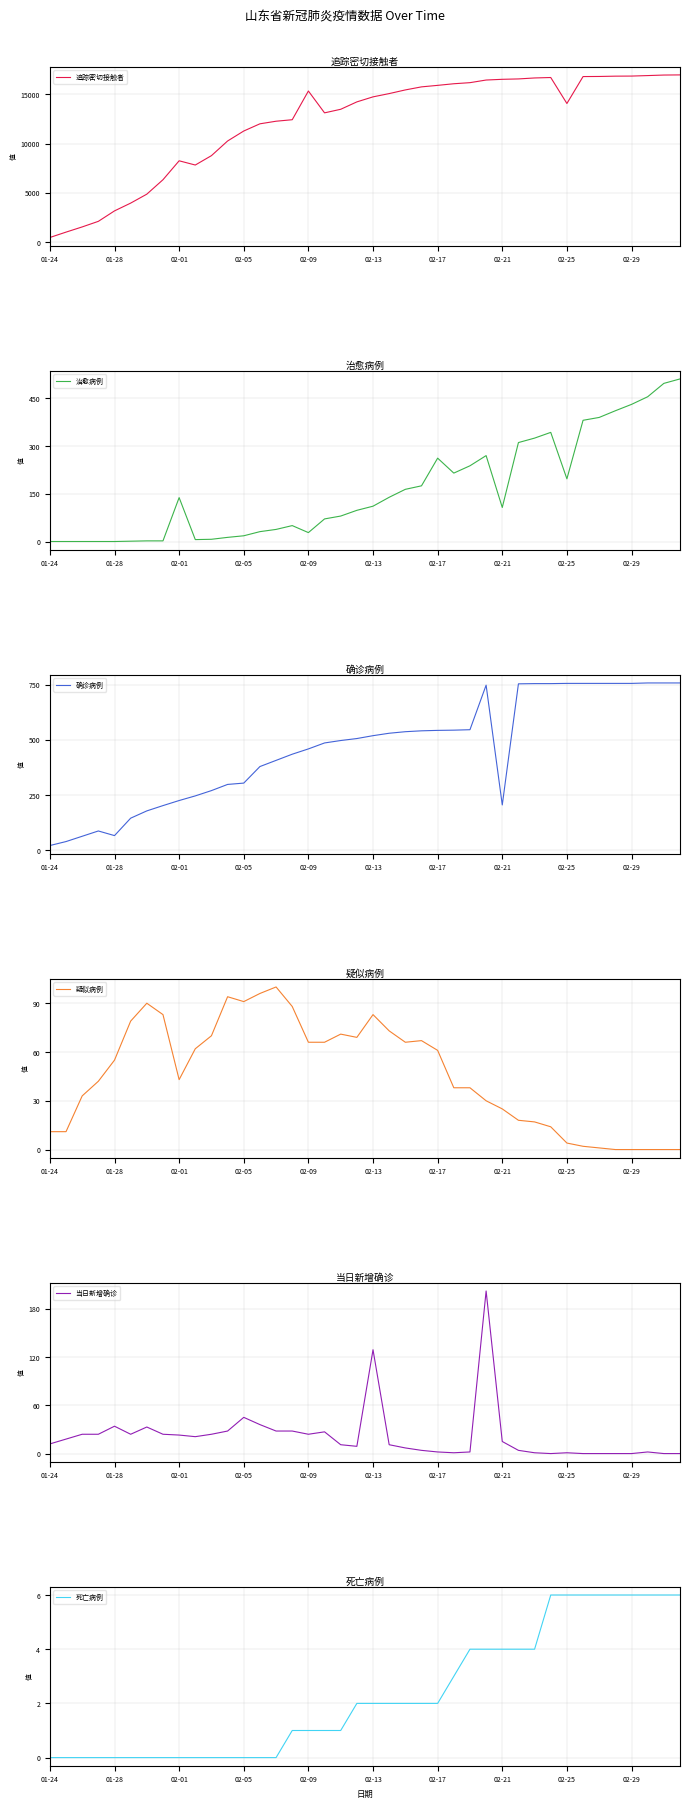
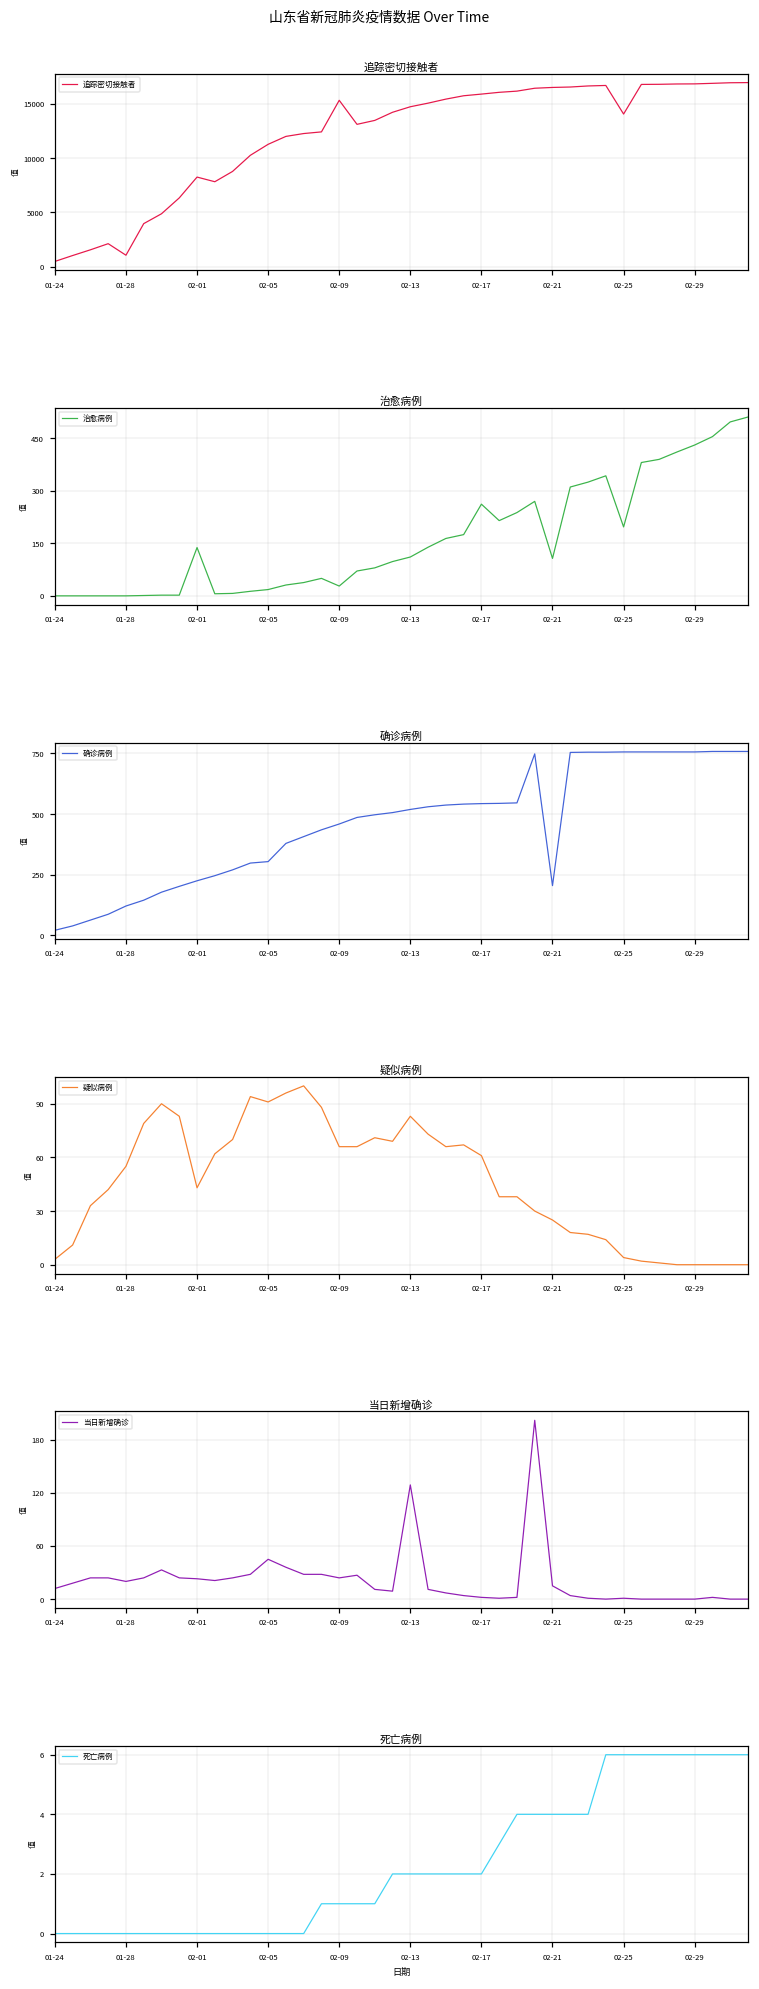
  {
    "追踪密切接触者": {
      "01-24": 0,
-     "01-28": 3000,
+     "01-28": 1000,
      "02-01": 8000,
      "02-05": 11000,
      "02-09": 15000,
      "02-13": 15000,
      "02-17": 16000,
      "02-21": 17000,
      "02-25": 14000,
      "02-29": 17000
    },
    "治愈病例": {
      "01-24": 0,
      "01-28": 0,
      "02-01": 140,
      "02-05": 20,
      "02-09": 30,
      "02-13": 110,
      "02-17": 260,
      "02-21": 110,
      "02-25": 200,
      "02-29": 430
    },
    "确诊病例": {
      "01-24": 20,
-     "01-28": 70,
+     "01-28": 120,
      "02-01": 230,
      "02-05": 300,
      "02-09": 460,
      "02-13": 520,
      "02-17": 540,
      "02-21": 210,
      "02-25": 760,
      "02-29": 760
    },
    "疑似病例": {
-     "01-24": 11,
+     "01-24": 3,
      "01-28": 55,
      "02-01": 43,
      "02-05": 91,
      "02-09": 66,
      "02-13": 83,
      "02-17": 61,
      "02-21": 25,
      "02-25": 4,
      "02-29": 0
    },
    "当日新增确诊": {
      "01-24": 10,
-     "01-28": 30,
+     "01-28": 20,
      "02-01": 20,
      "02-05": 50,
      "02-09": 20,
      "02-13": 130,
      "02-17": 0,
      "02-21": 20,
      "02-25": 0,
      "02-29": 0
    },
    "死亡病例": {
      "01-24": 0.0,
      "01-28": 0.0,
      "02-01": 0.0,
      "02-05": 0.0,
      "02-09": 1.0,
      "02-13": 2.0,
      "02-17": 2.0,
      "02-21": 4.0,
      "02-25": 6.0,
      "02-29": 6.0
    }
  }
